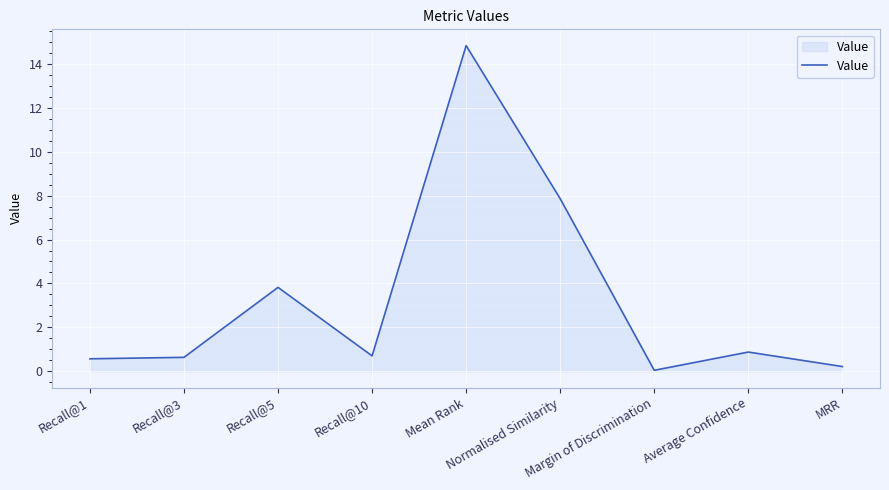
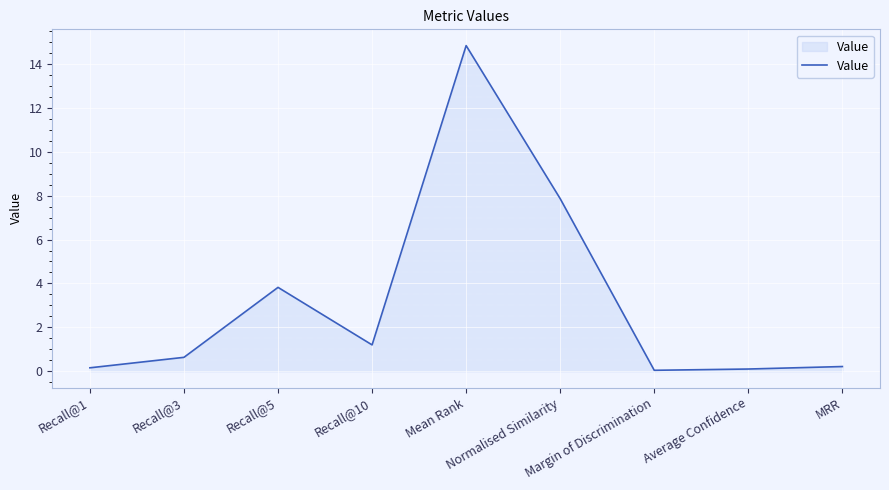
  {
-   "Recall@1": 0.6,
+   "Recall@1": 0.2,
    "Recall@3": 0.6,
    "Recall@5": 3.8,
-   "Recall@10": 0.7,
+   "Recall@10": 1.2,
    "Mean Rank": 14.8,
    "Normalised Similarity": 7.9,
    "Margin of Discrimination": 0.0,
-   "Average Confidence": 0.9,
+   "Average Confidence": 0.1,
    "MRR": 0.2
  }
